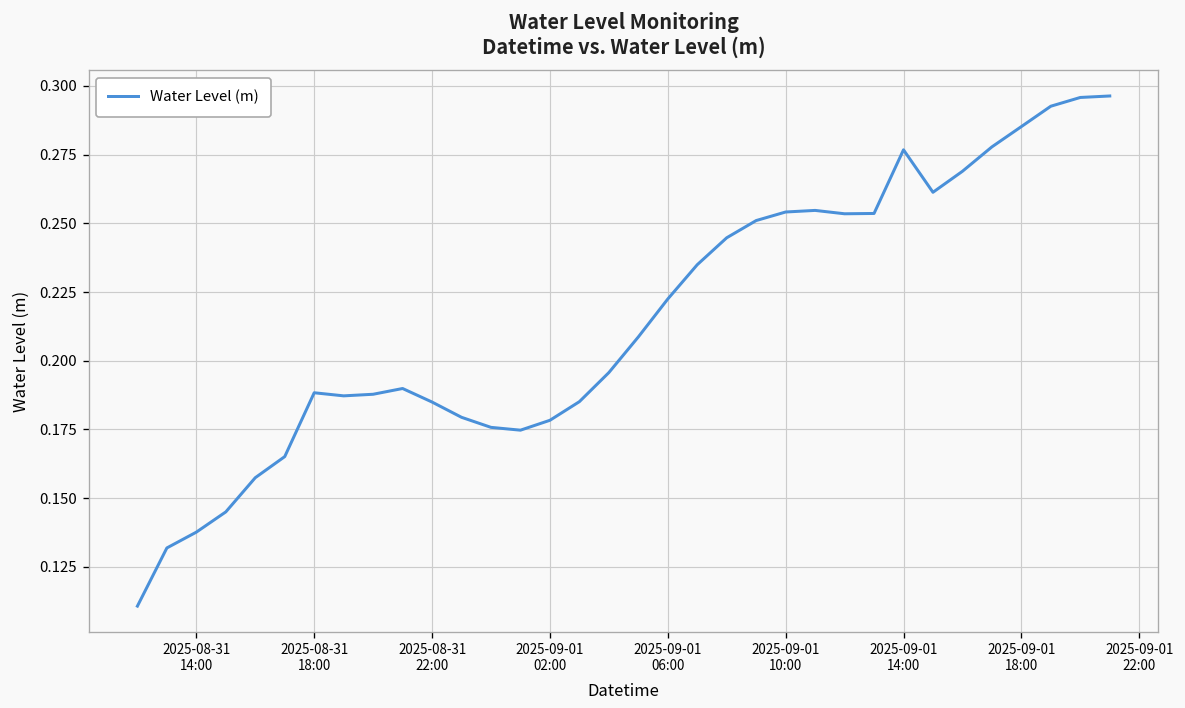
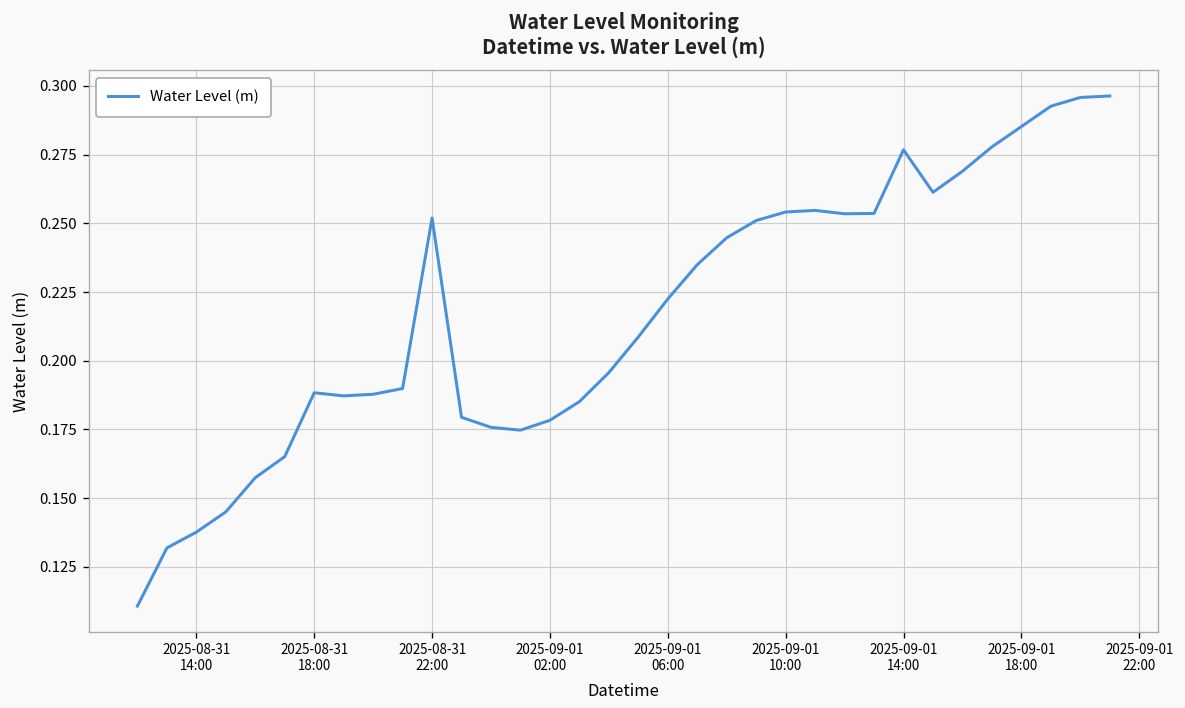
  {
    "2025-08-31 14:00": 0.138,
    "2025-08-31 18:00": 0.188,
-   "2025-08-31 22:00": 0.185,
+   "2025-08-31 22:00": 0.252,
    "2025-09-01 02:00": 0.178,
    "2025-09-01 06:00": 0.222,
    "2025-09-01 10:00": 0.254,
    "2025-09-01 14:00": 0.277,
    "2025-09-01 18:00": 0.285
  }
